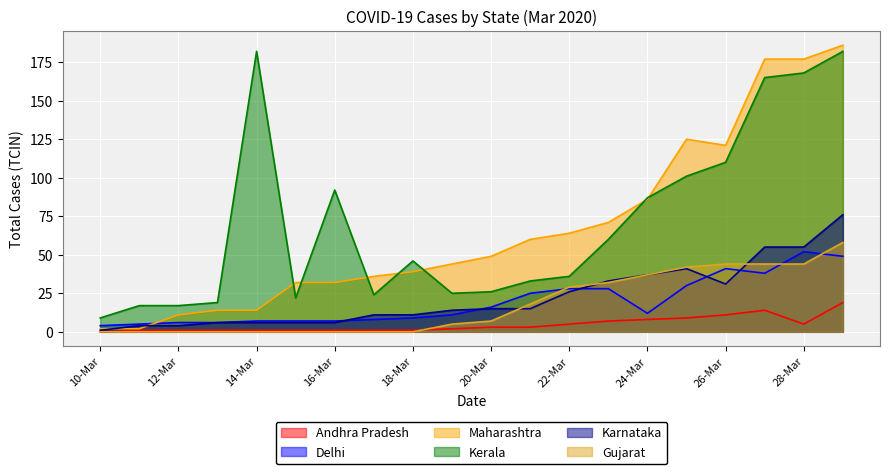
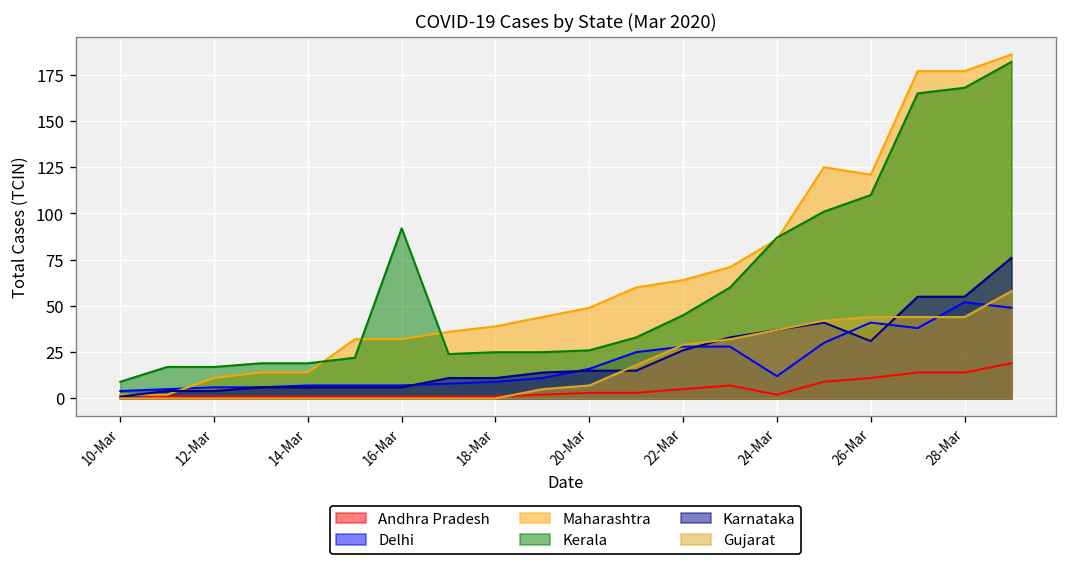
  {
    "Andhra Pradesh": {
      "20-Mar": 3,
      "22-Mar": 5,
-     "24-Mar": 8,
+     "24-Mar": 2,
      "26-Mar": 11,
-     "28-Mar": 5
+     "28-Mar": 14
    },
    "Delhi": {
      "10-Mar": 4,
      "12-Mar": 6,
      "18-Mar": 9,
      "24-Mar": 12,
      "26-Mar": 41,
      "28-Mar": 52
    },
    "Kerala": {
      "10-Mar": 9,
      "12-Mar": 17,
-     "14-Mar": 182,
+     "14-Mar": 19,
      "16-Mar": 92,
-     "18-Mar": 46,
+     "18-Mar": 25,
      "20-Mar": 26,
-     "22-Mar": 36,
+     "22-Mar": 45,
      "26-Mar": 110,
      "28-Mar": 168
    },
    "Karnataka": {
      "12-Mar": 4,
      "18-Mar": 11,
      "22-Mar": 26,
      "26-Mar": 31,
      "28-Mar": 55
    }
  }
